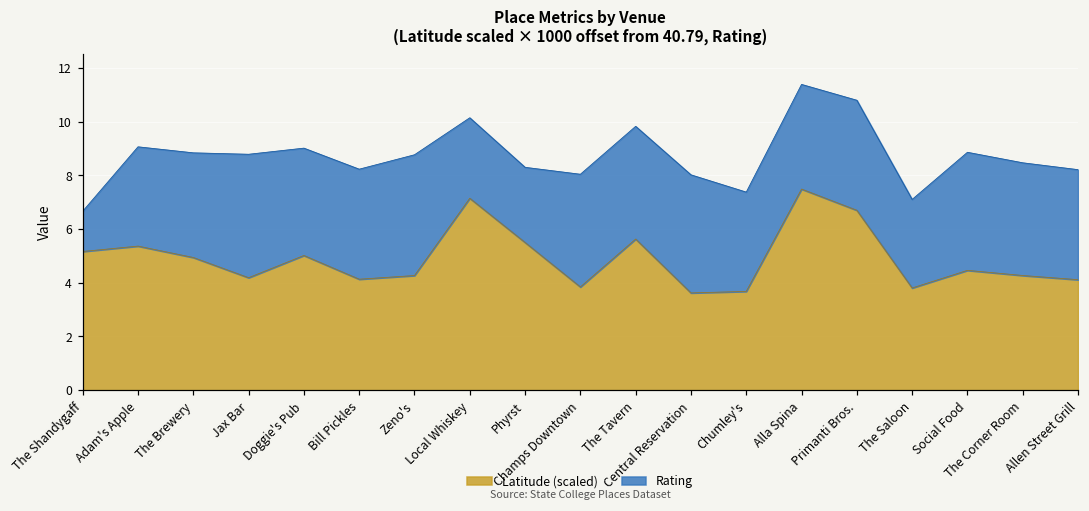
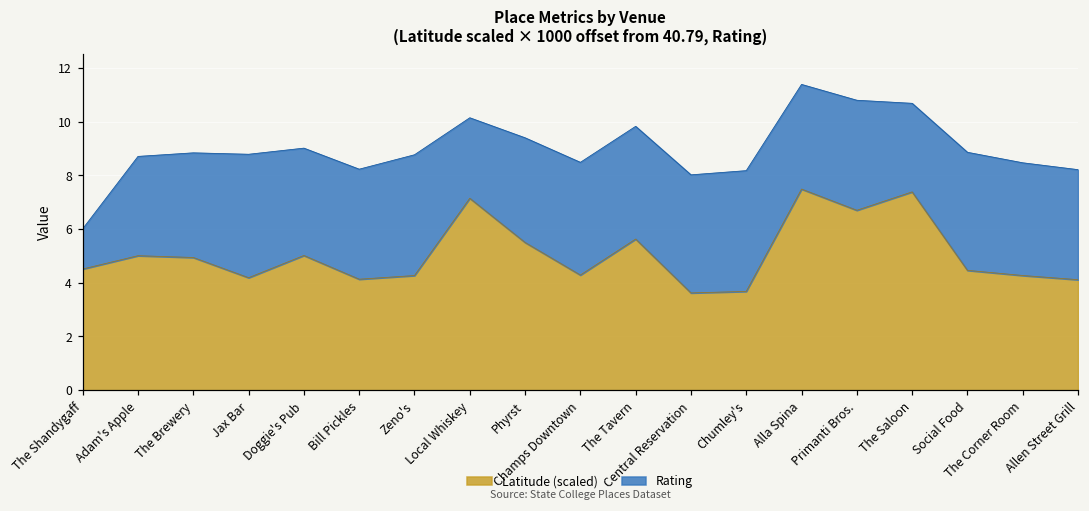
  {
    "Latitude (scaled)": {
-     "The Shandygaff": 5.2,
-     "Adam's Apple": 5.4,
+     "The Shandygaff": 4.5,
+     "Adam's Apple": 5.0,
      "The Brewery": 4.9,
      "Jax Bar": 4.2,
      "Doggie's Pub": 5.0,
      "Bill Pickles": 4.1,
      "Zeno's": 4.3,
      "Local Whiskey": 7.1,
      "Phyrst": 5.5,
-     "Champs Downtown": 3.8,
+     "Champs Downtown": 4.3,
      "The Tavern": 5.6,
      "Central Reservation": 3.6,
      "Chumley's": 3.7,
      "Alla Spina": 7.5,
      "Primanti Bros.": 6.7,
-     "The Saloon": 3.8,
+     "The Saloon": 7.4,
      "Social Food": 4.5,
      "The Corner Room": 4.3,
      "Allen Street Grill": 4.1
    },
    "Rating": {
      "The Shandygaff": 1.5,
      "Adam's Apple": 3.7,
      "The Brewery": 3.9,
      "Jax Bar": 4.6,
      "Doggie's Pub": 4.0,
      "Bill Pickles": 4.1,
      "Zeno's": 4.5,
      "Local Whiskey": 3.0,
-     "Phyrst": 2.8,
+     "Phyrst": 3.9,
      "Champs Downtown": 4.2,
      "The Tavern": 4.2,
      "Central Reservation": 4.4,
-     "Chumley's": 3.7,
+     "Chumley's": 4.5,
      "Alla Spina": 3.9,
      "Primanti Bros.": 4.1,
      "The Saloon": 3.3,
      "Social Food": 4.4,
      "The Corner Room": 4.2,
      "Allen Street Grill": 4.1
    }
  }
